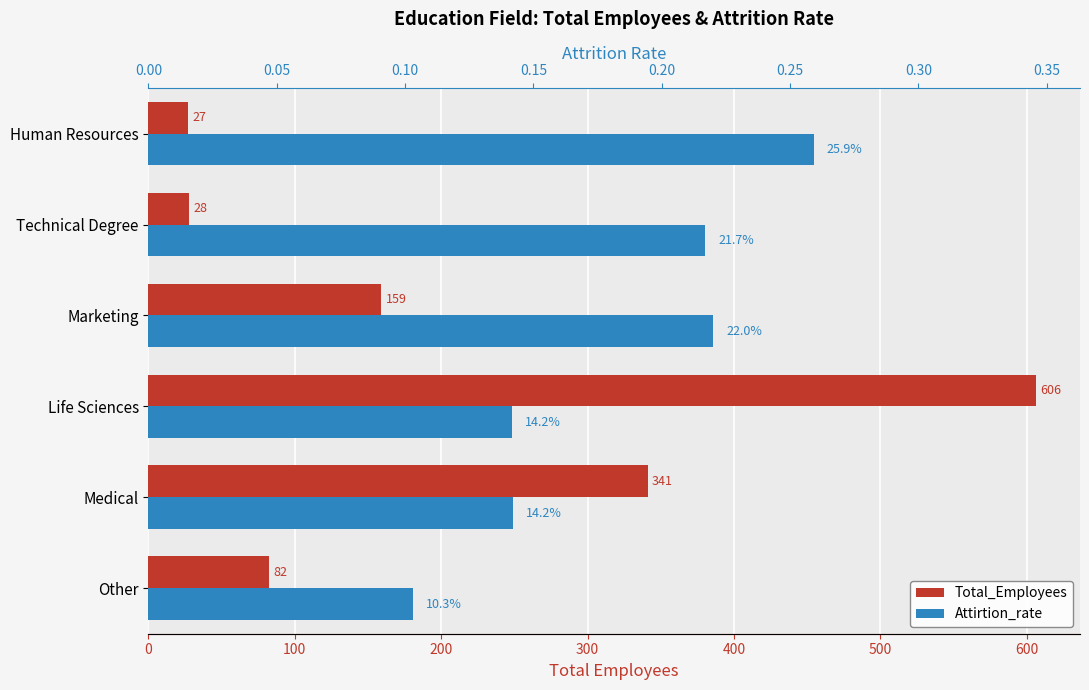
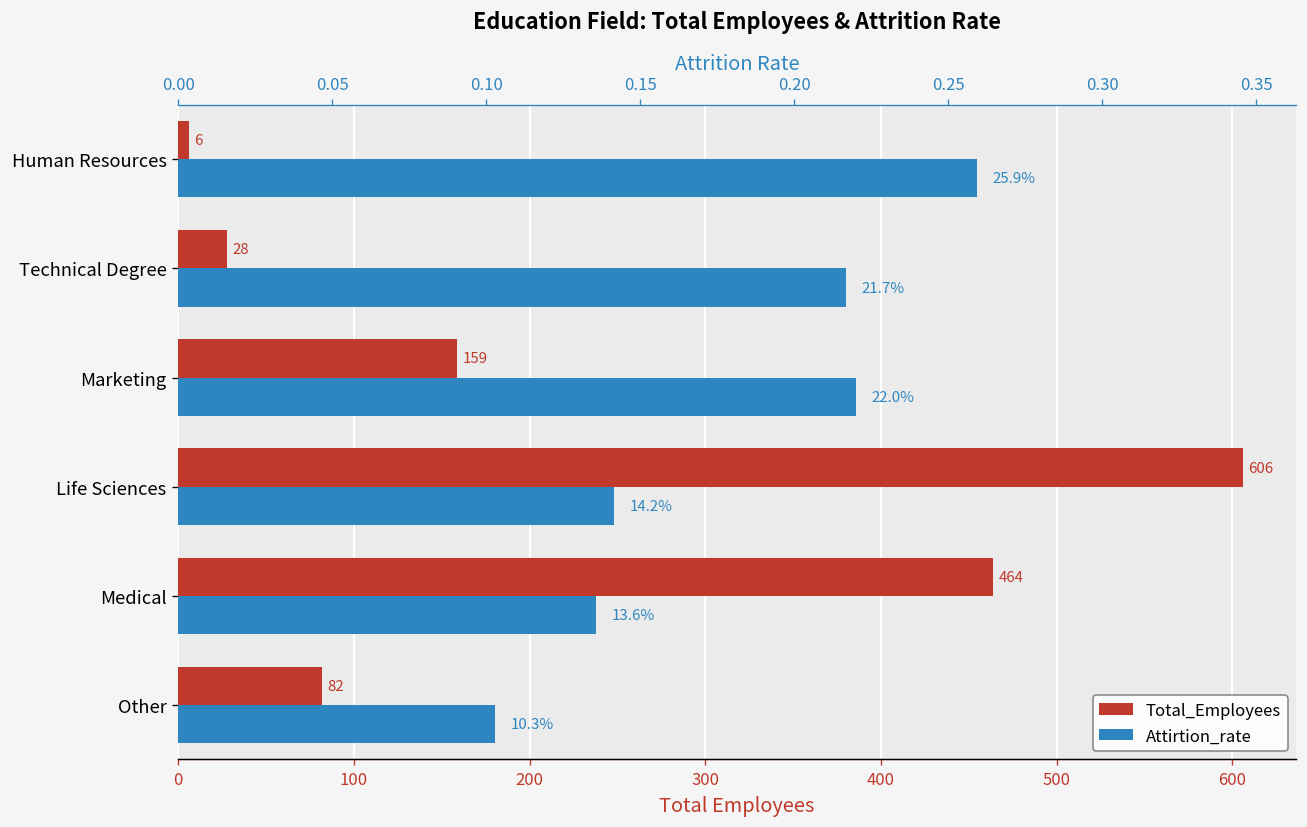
  {
    "Total_Employees": {
-     "Human Resources": "27",
+     "Human Resources": "6",
      "Technical Degree": "28",
      "Marketing": "159",
      "Life Sciences": "606",
-     "Medical": "341",
+     "Medical": "464",
      "Other": "82"
    },
    "Attirtion_rate": {
      "Human Resources": "25.9%",
      "Technical Degree": "21.7%",
      "Marketing": "22.0%",
      "Life Sciences": "14.2%",
-     "Medical": "14.2%",
+     "Medical": "13.6%",
      "Other": "10.3%"
    }
  }
